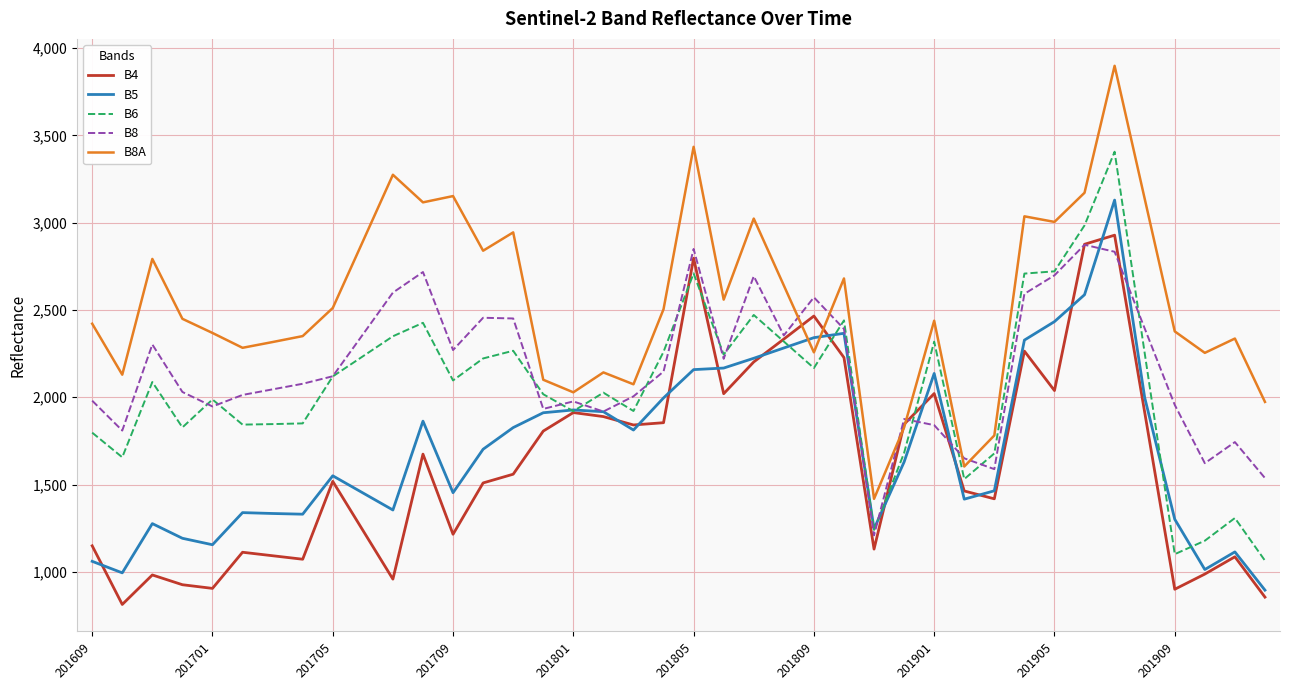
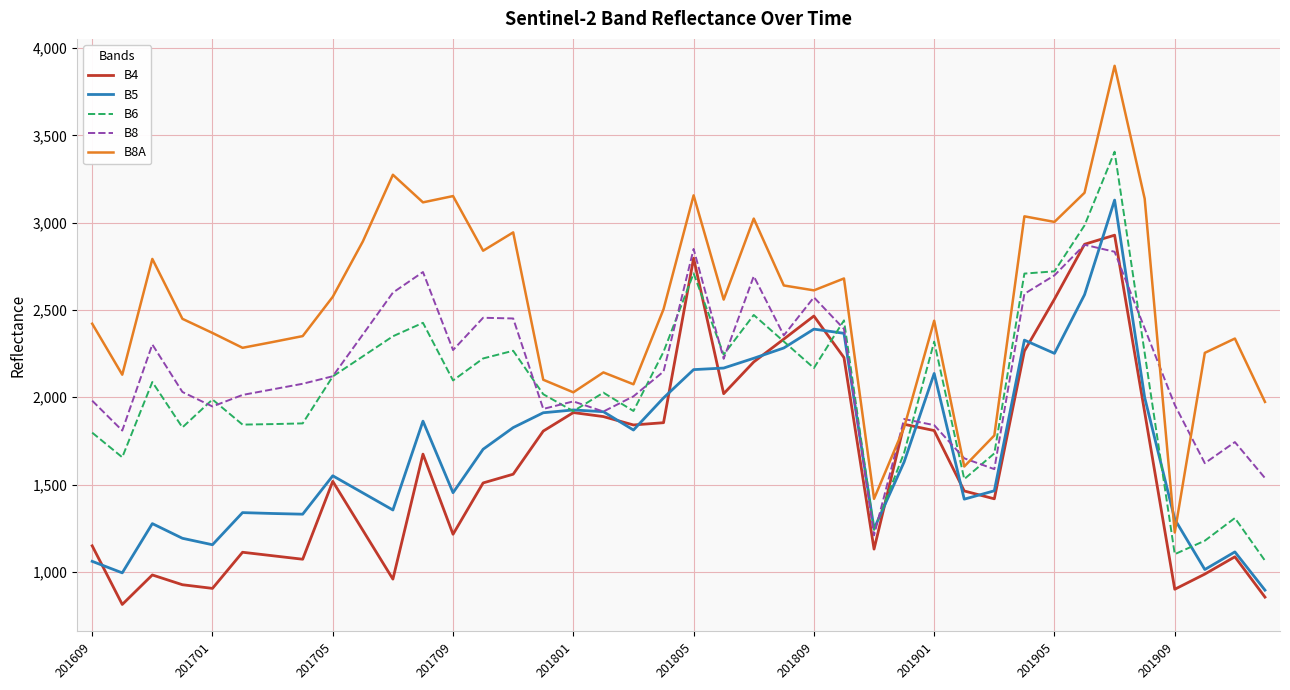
  {
    "B4": {
      "201609": "1,150",
      "201701": "910",
      "201705": "1,520",
      "201709": "1,220",
      "201805": "2,800",
      "201809": "2,470",
-     "201901": "2,020",
-     "201905": "2,040",
+     "201901": "1,810",
+     "201905": "2,560",
      "201909": "900"
    },
    "B5": {
      "201609": "1,060",
      "201701": "1,160",
      "201705": "1,550",
      "201709": "1,450",
      "201805": "2,160",
-     "201809": "2,340",
+     "201809": "2,390",
      "201901": "2,140",
-     "201905": "2,430",
+     "201905": "2,250",
      "201909": "1,300"
    },
    "B6": {
      "201609": "1,800",
      "201701": "1,990",
      "201709": "2,100",
      "201805": "2,710",
      "201809": "2,170",
      "201901": "2,320",
      "201905": "2,720",
      "201909": "1,100"
    },
    "B8": {
      "201609": "1,980",
      "201701": "1,950",
      "201709": "2,270",
      "201801": "1,980",
      "201805": "2,850",
      "201809": "2,570",
      "201901": "1,840",
      "201905": "2,700",
      "201909": "1,960"
    },
    "B8A": {
      "201609": "2,420",
      "201701": "2,370",
-     "201705": "2,510",
+     "201705": "2,580",
      "201709": "3,150",
      "201801": "2,030",
-     "201805": "3,430",
-     "201809": "2,260",
+     "201805": "3,160",
+     "201809": "2,610",
      "201901": "2,440",
      "201905": "3,000",
-     "201909": "2,380"
+     "201909": "1,230"
    }
  }
